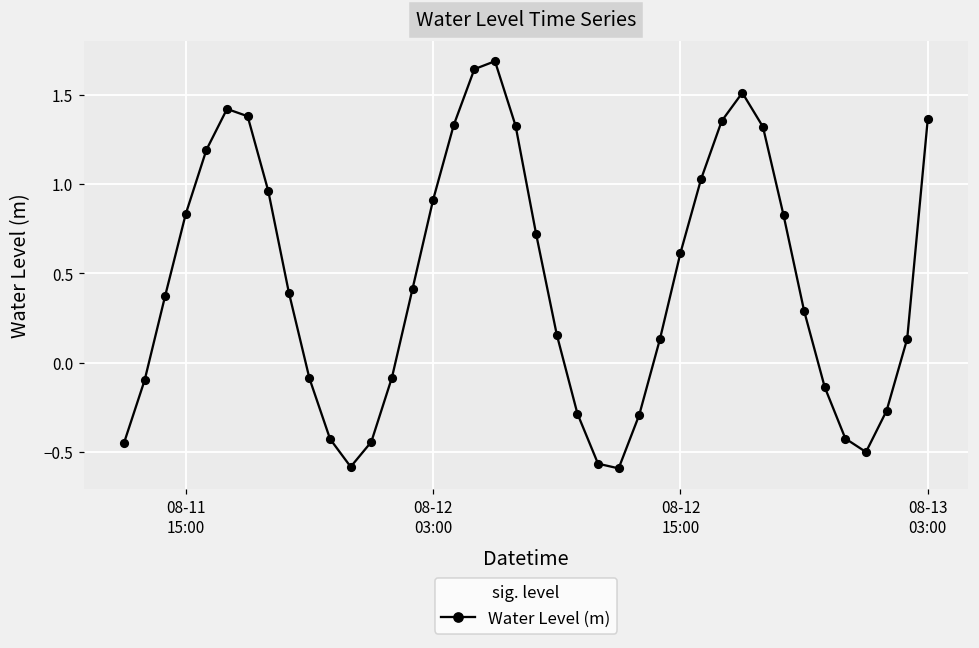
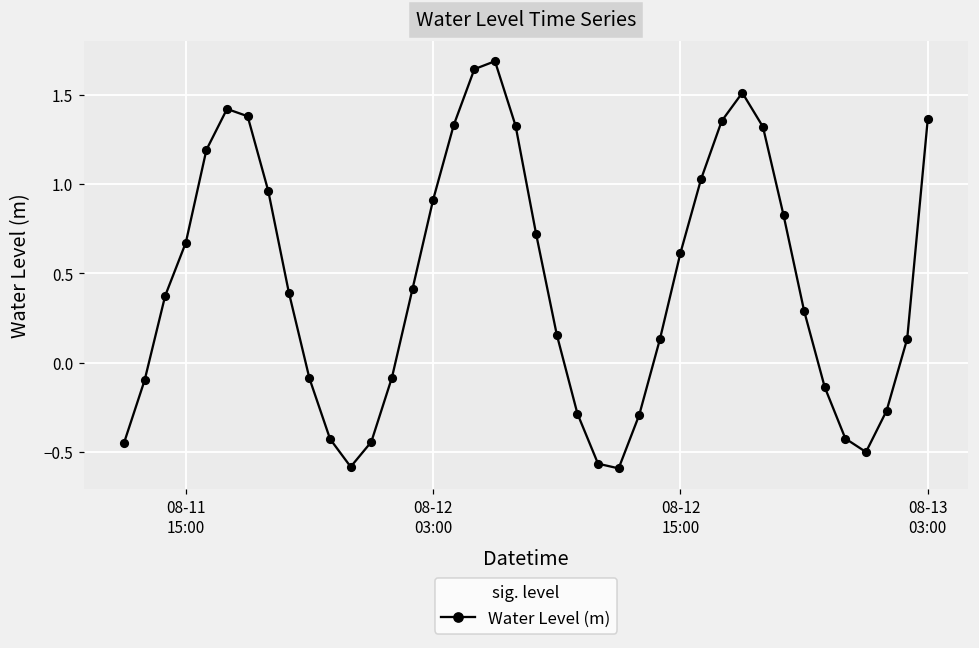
  {
-   "08-11 15:00": 0.83,
+   "08-11 15:00": 0.67,
    "08-12 03:00": 0.91,
    "08-12 15:00": 0.61,
    "08-13 03:00": 1.37
  }
